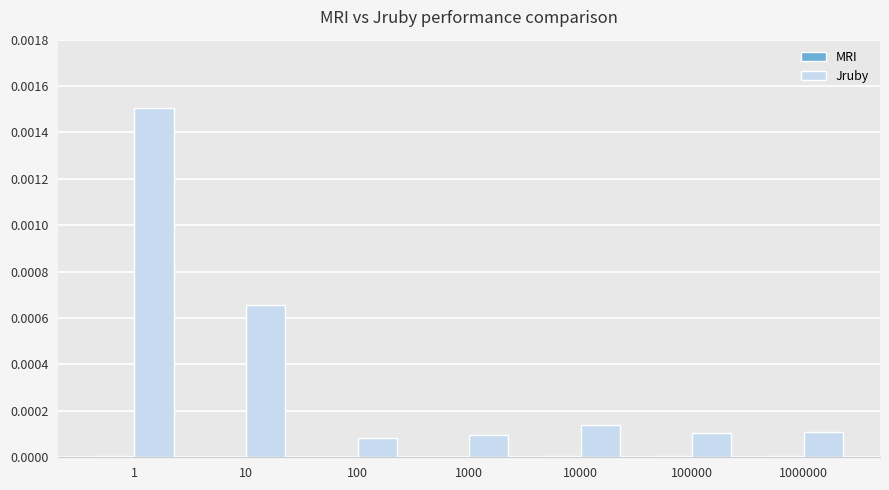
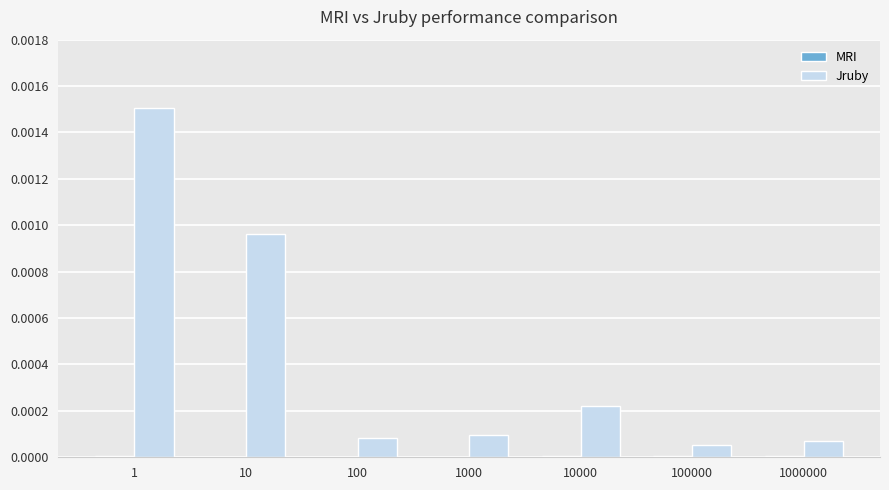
  {
    "Jruby": {
      "1": 0.00151,
-     "10": 0.00066,
+     "10": 0.00096,
      "100": 0.00009,
      "1000": 0.00010,
-     "10000": 0.00014,
-     "100000": 0.00011,
-     "1000000": 0.00011
+     "10000": 0.00022,
+     "100000": 0.00005,
+     "1000000": 0.00007
    }
  }
